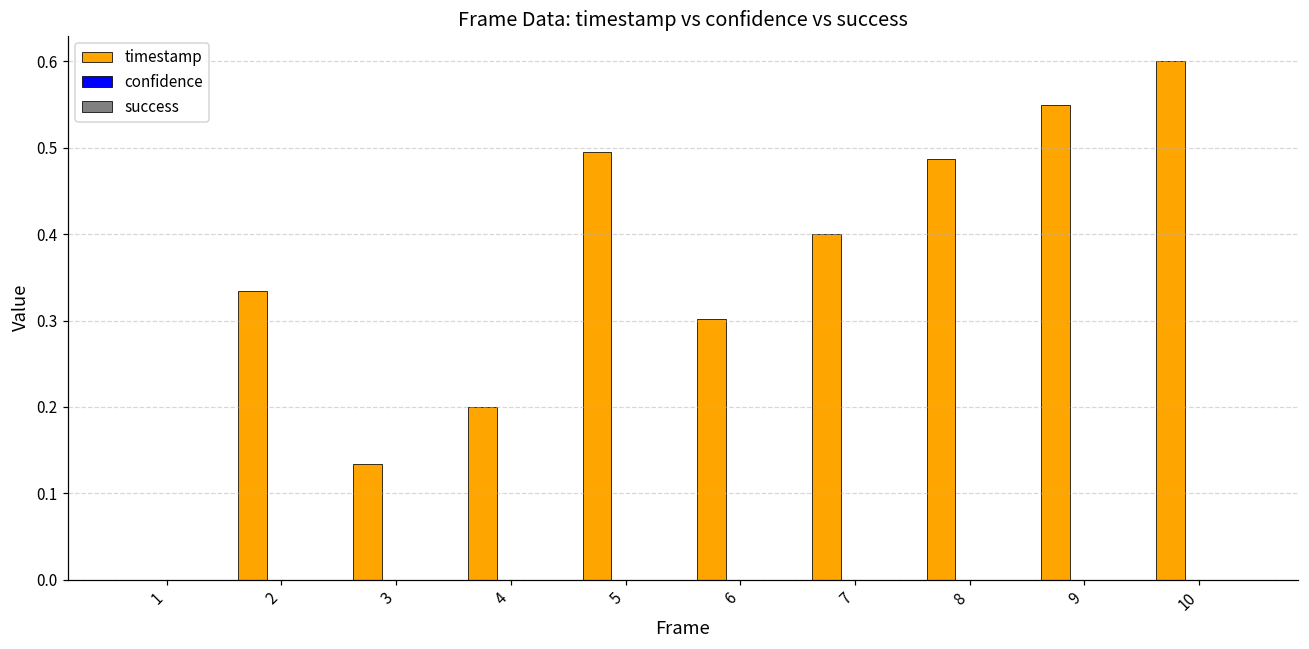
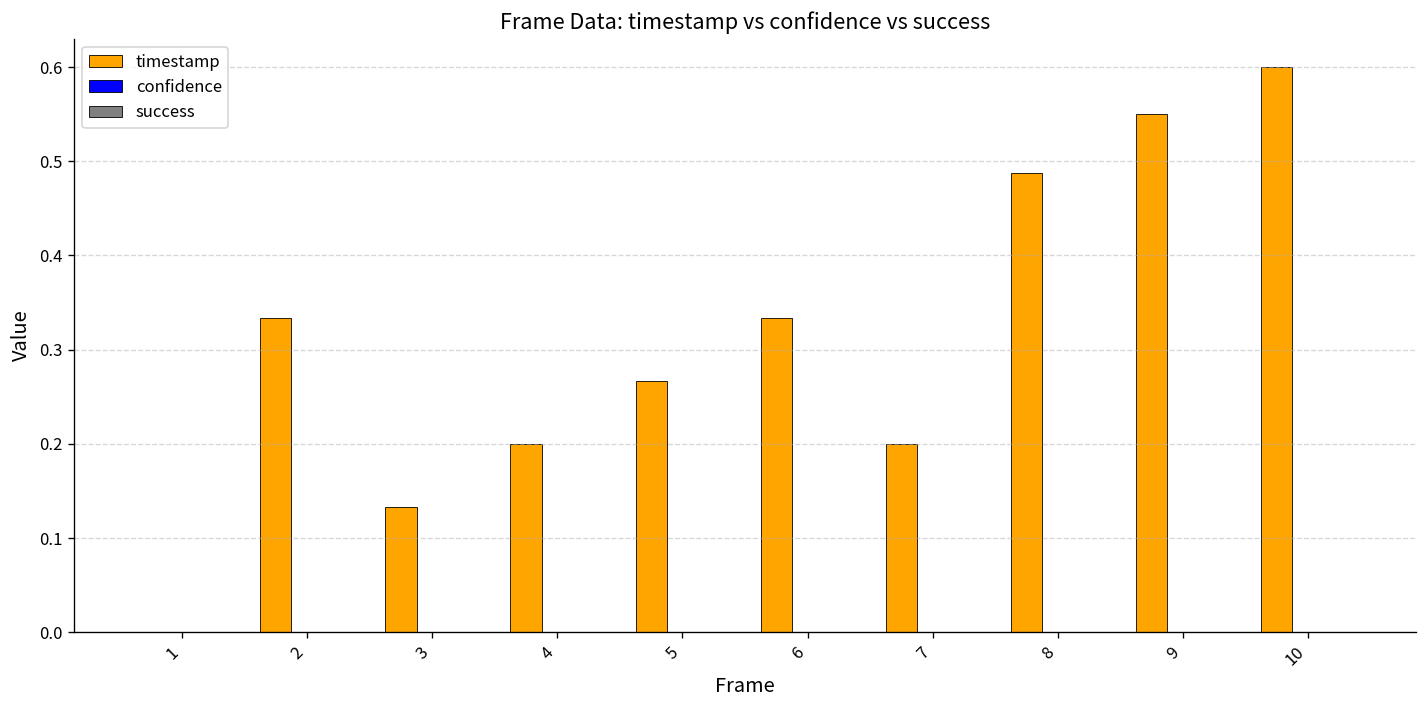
  {
    "timestamp": {
      "1": 0.00,
      "2": 0.33,
      "3": 0.13,
      "4": 0.20,
-     "5": 0.49,
-     "6": 0.30,
-     "7": 0.4,
+     "5": 0.27,
+     "6": 0.33,
+     "7": 0.2,
      "8": 0.49,
      "9": 0.55,
      "10": 0.60
    },
    "confidence": {
      "1": 0.00,
      "2": 0.00,
      "3": 0.00,
      "4": 0.00,
      "5": 0.00,
      "6": 0.00,
      "7": 0.00,
      "8": 0.00,
      "9": 0.00,
      "10": 0.00
    },
    "success": {
      "1": 0.00,
      "2": 0.00,
      "3": 0.00,
      "4": 0.00,
      "5": 0.00,
      "6": 0.00,
      "7": 0.00,
      "8": 0.00,
      "9": 0.00,
      "10": 0.00
    }
  }
